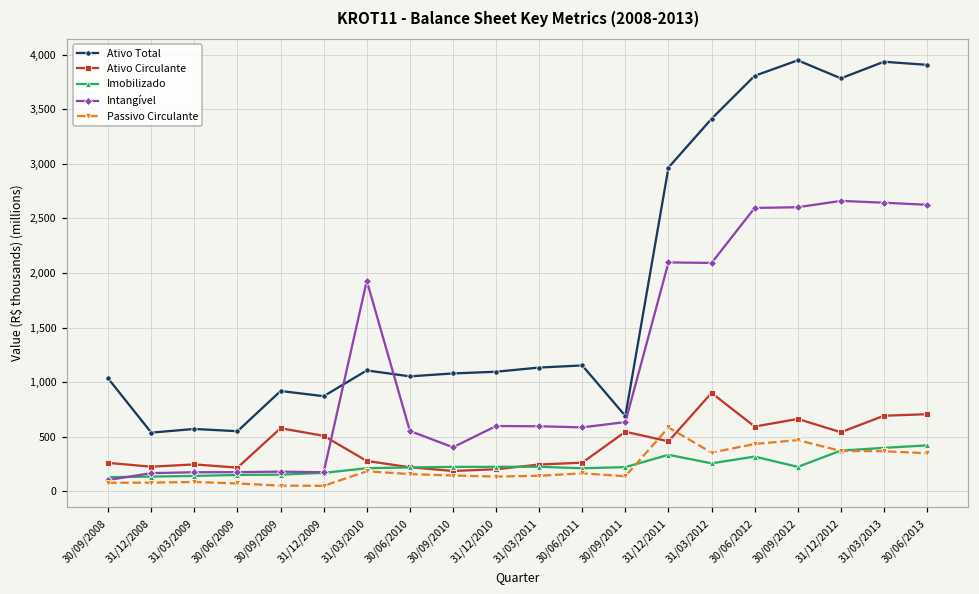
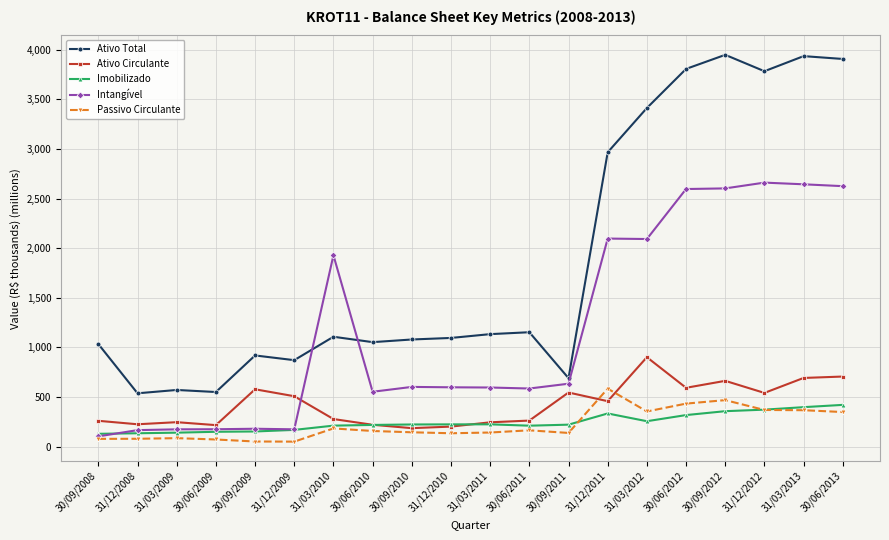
  {
    "Ativo Total": {
      "30/09/2008": "1,000",
      "31/12/2008": "500",
      "31/03/2009": "600",
      "30/06/2009": "500",
      "30/09/2009": "900",
      "31/12/2009": "900",
      "31/03/2010": "1,100",
      "30/06/2010": "1,100",
      "30/09/2010": "1,100",
      "31/12/2010": "1,100",
      "31/03/2011": "1,100",
      "30/06/2011": "1,200",
      "30/09/2011": "700",
      "31/12/2011": "3,000",
      "31/03/2012": "3,400",
      "30/06/2012": "3,800",
      "30/09/2012": "3,900",
      "31/12/2012": "3,800",
      "31/03/2013": "3,900",
      "30/06/2013": "3,900"
    },
    "Ativo Circulante": {
      "30/09/2008": "300",
      "31/12/2008": "200",
      "31/03/2009": "200",
      "30/06/2009": "200",
      "30/09/2009": "600",
      "31/12/2009": "500",
      "31/03/2010": "300",
      "30/09/2010": "200",
      "30/06/2011": "300",
      "30/09/2011": "500",
      "31/12/2011": "500",
      "31/03/2012": "900",
      "30/06/2012": "600",
      "30/09/2012": "700",
      "31/12/2012": "500",
      "31/03/2013": "700",
      "30/06/2013": "700"
    },
    "Imobilizado": {
      "30/09/2008": "100",
      "31/12/2008": "100",
      "31/03/2009": "100",
      "30/06/2009": "100",
      "30/09/2009": "200",
      "31/03/2010": "200",
      "30/09/2010": "200",
      "30/06/2011": "200",
      "30/09/2011": "200",
      "31/12/2011": "300",
      "31/03/2012": "300",
      "30/06/2012": "300",
-     "30/09/2012": "200",
+     "30/09/2012": "400",
      "31/03/2013": "400",
      "30/06/2013": "400"
    },
    "Intangível": {
      "31/12/2008": "200",
      "31/03/2009": "200",
      "30/06/2009": "200",
      "30/09/2009": "200",
      "31/03/2010": "1,900",
      "30/06/2010": "600",
-     "30/09/2010": "400",
+     "30/09/2010": "600",
      "31/12/2010": "600",
      "31/03/2011": "600",
      "30/06/2011": "600",
      "30/09/2011": "600",
      "31/12/2011": "2,100",
      "31/03/2012": "2,100",
      "30/06/2012": "2,600",
      "30/09/2012": "2,600",
      "31/12/2012": "2,700",
      "31/03/2013": "2,600",
      "30/06/2013": "2,600"
    },
    "Passivo Circulante": {
      "31/12/2008": "100",
      "31/03/2009": "100",
      "30/06/2009": "100",
      "30/09/2009": "100",
      "31/12/2009": "0",
      "31/03/2010": "200",
      "30/06/2010": "200",
      "30/09/2010": "100",
      "31/12/2010": "100",
      "31/03/2011": "100",
      "30/06/2011": "200",
      "30/09/2011": "100",
      "31/12/2011": "600",
      "31/03/2012": "400",
      "30/06/2012": "400",
      "30/09/2012": "500",
      "31/03/2013": "400",
      "30/06/2013": "300"
    }
  }
